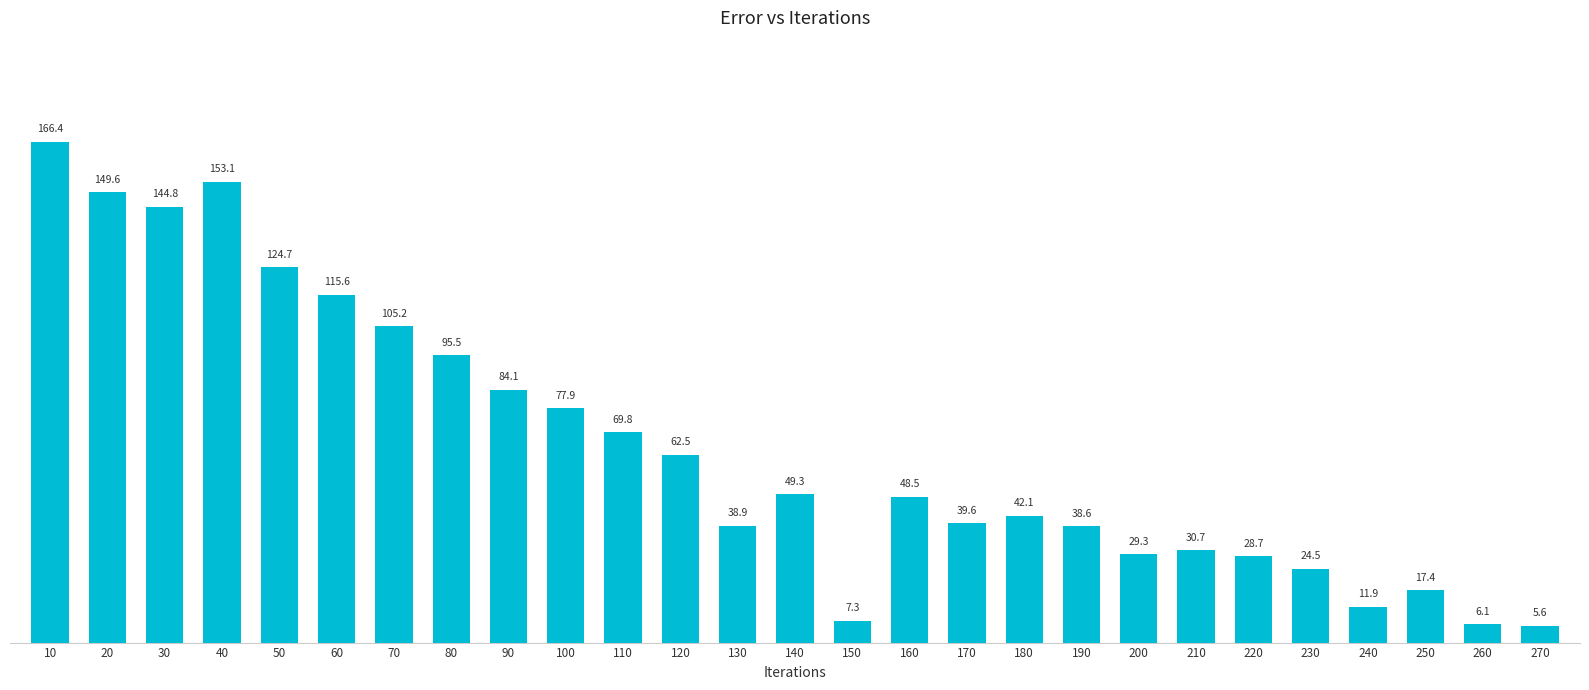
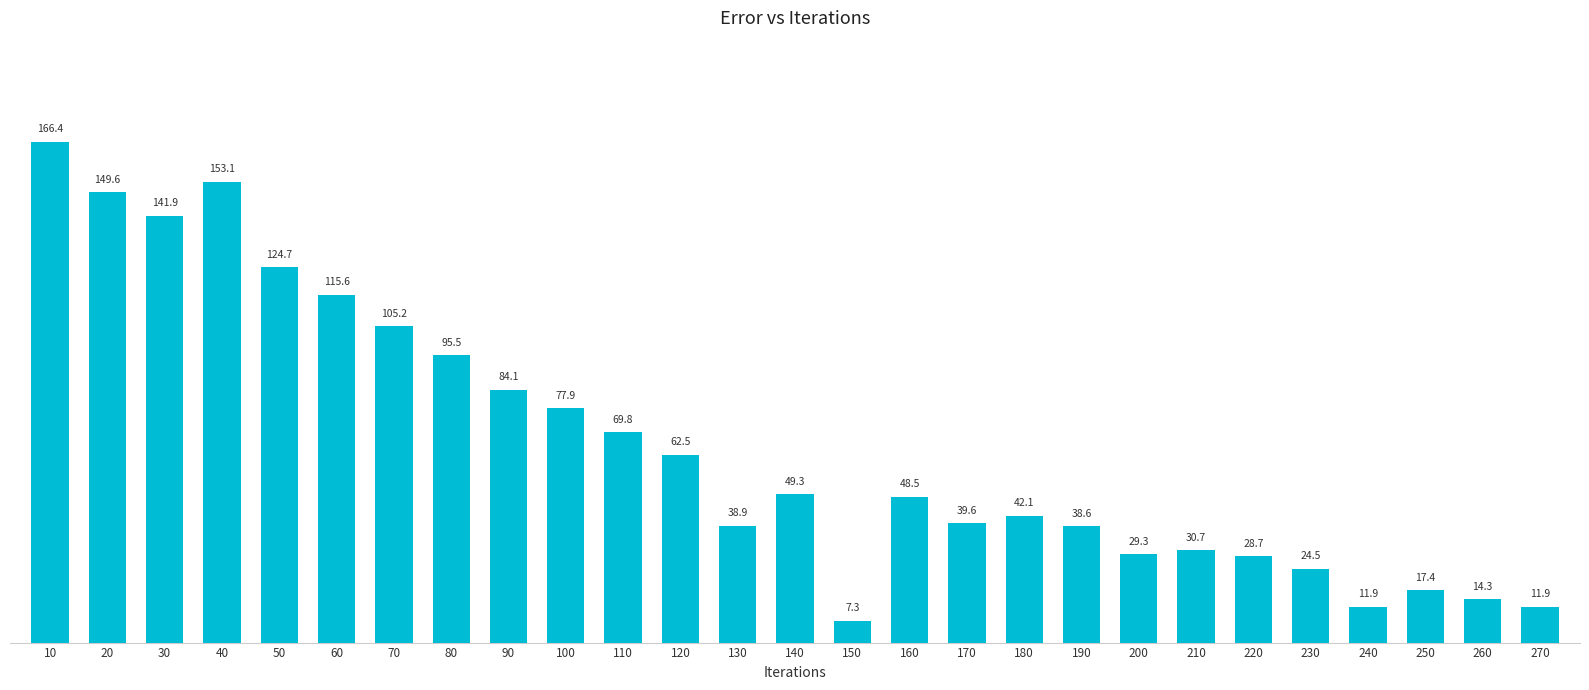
  {
    "10": 166.4,
    "20": 149.6,
-   "30": 144.8,
+   "30": 141.9,
    "40": 153.1,
    "50": 124.7,
    "60": 115.6,
    "70": 105.2,
    "80": 95.5,
    "90": 84.1,
    "100": 77.9,
    "110": 69.8,
    "120": 62.5,
    "130": 38.9,
    "140": 49.3,
    "150": 7.3,
    "160": 48.5,
    "170": 39.6,
    "180": 42.1,
    "190": 38.6,
    "200": 29.3,
    "210": 30.7,
    "220": 28.7,
    "230": 24.5,
    "240": 11.9,
    "250": 17.4,
-   "260": 6.1,
-   "270": 5.6
+   "260": 14.3,
+   "270": 11.9
  }
